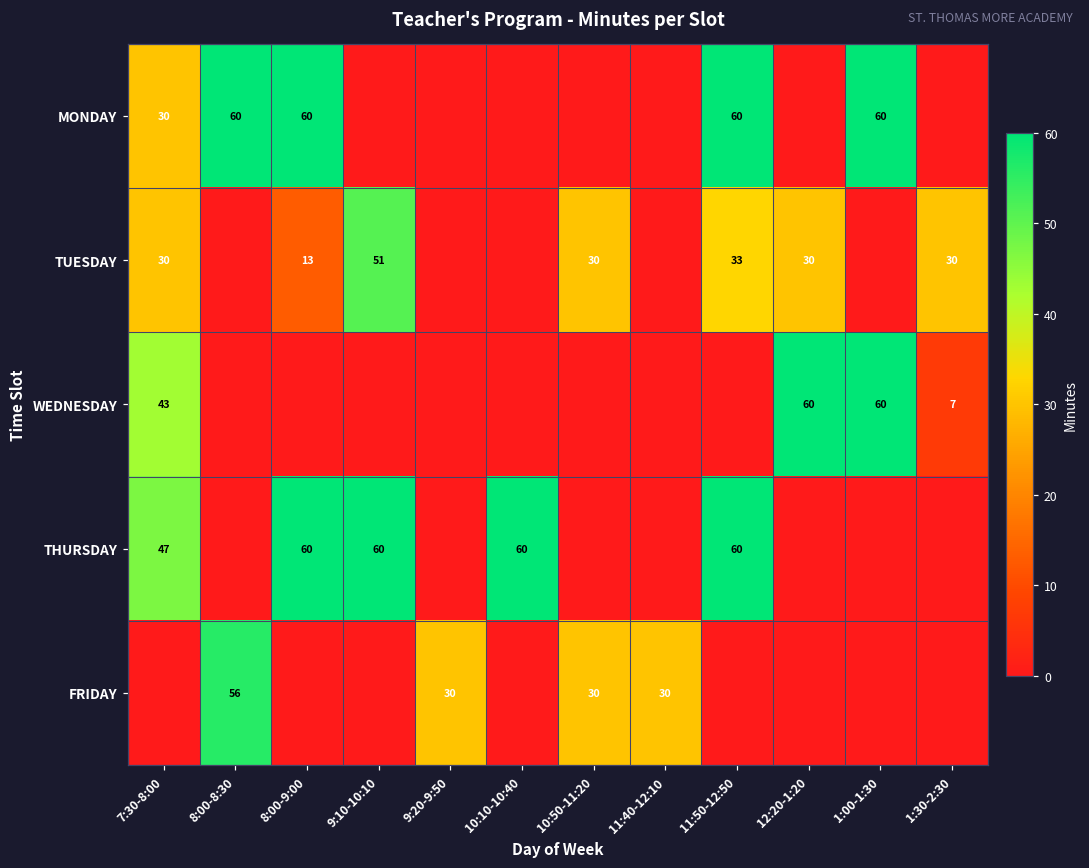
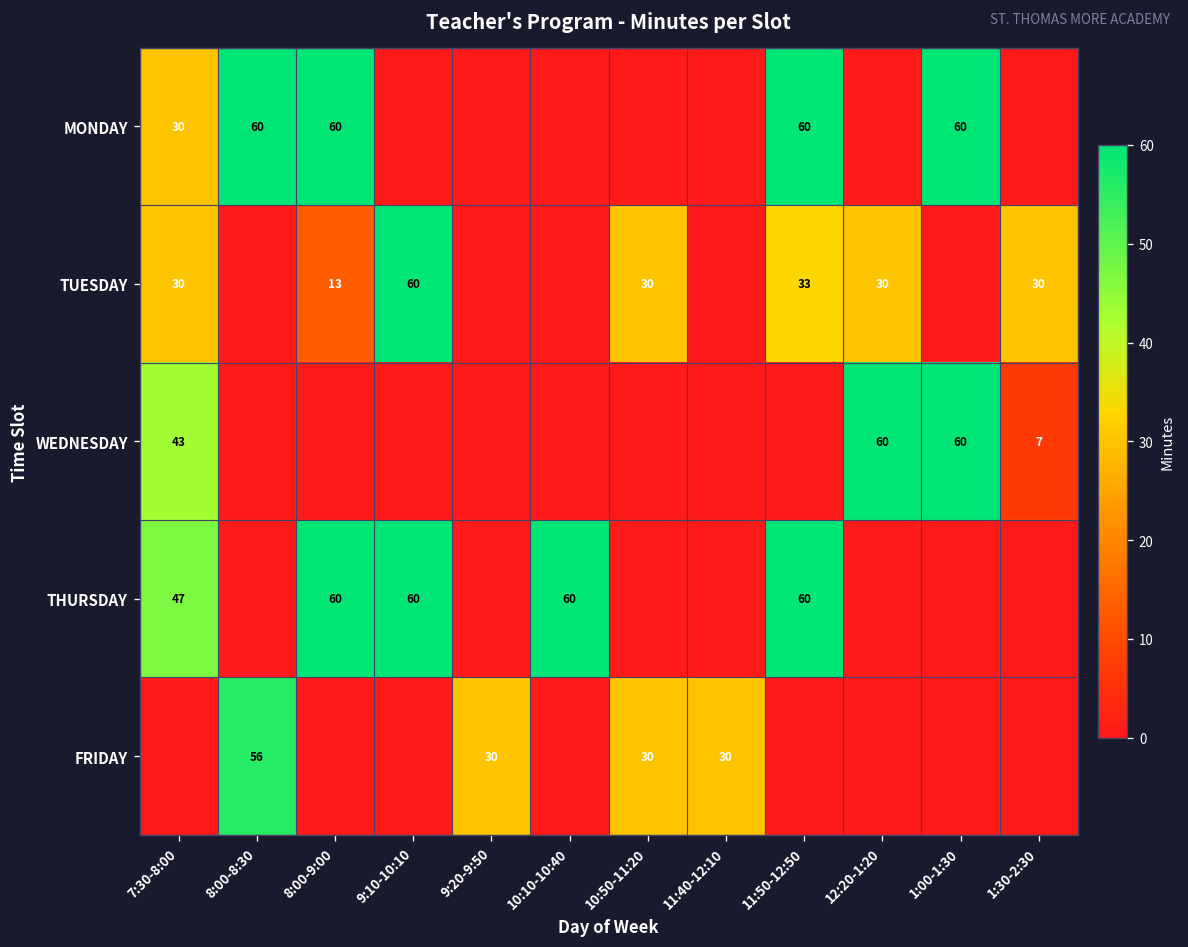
  {
    "MONDAY": {
      "7:30-8:00": 30,
      "8:00-8:30": 60,
      "8:00-9:00": 60,
      "11:50-12:50": 60,
      "1:00-1:30": 60
    },
    "TUESDAY": {
      "7:30-8:00": 30,
      "8:00-9:00": 13,
-     "9:10-10:10": 51,
+     "9:10-10:10": 60,
      "10:50-11:20": 30,
      "11:50-12:50": 33,
      "12:20-1:20": 30,
      "1:30-2:30": 30
    },
    "WEDNESDAY": {
      "7:30-8:00": 43,
      "12:20-1:20": 60,
      "1:00-1:30": 60,
      "1:30-2:30": 7
    },
    "THURSDAY": {
      "7:30-8:00": 47,
      "8:00-9:00": 60,
      "9:10-10:10": 60,
      "10:10-10:40": 60,
      "11:50-12:50": 60
    },
    "FRIDAY": {
      "8:00-8:30": 56,
      "9:20-9:50": 30,
      "10:50-11:20": 30,
      "11:40-12:10": 30
    }
  }
